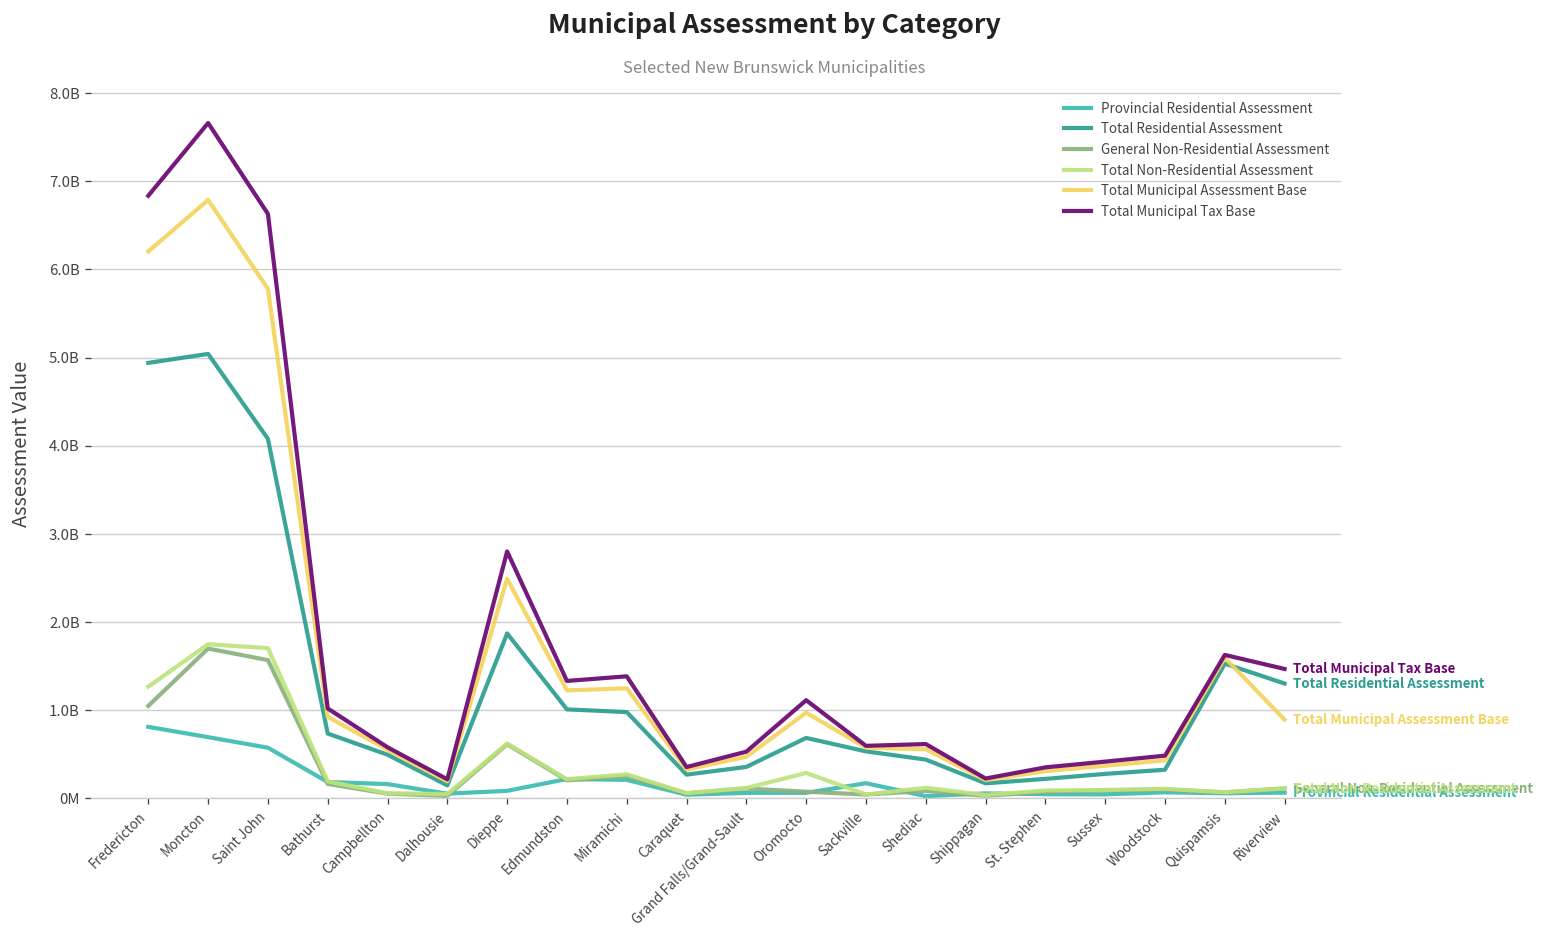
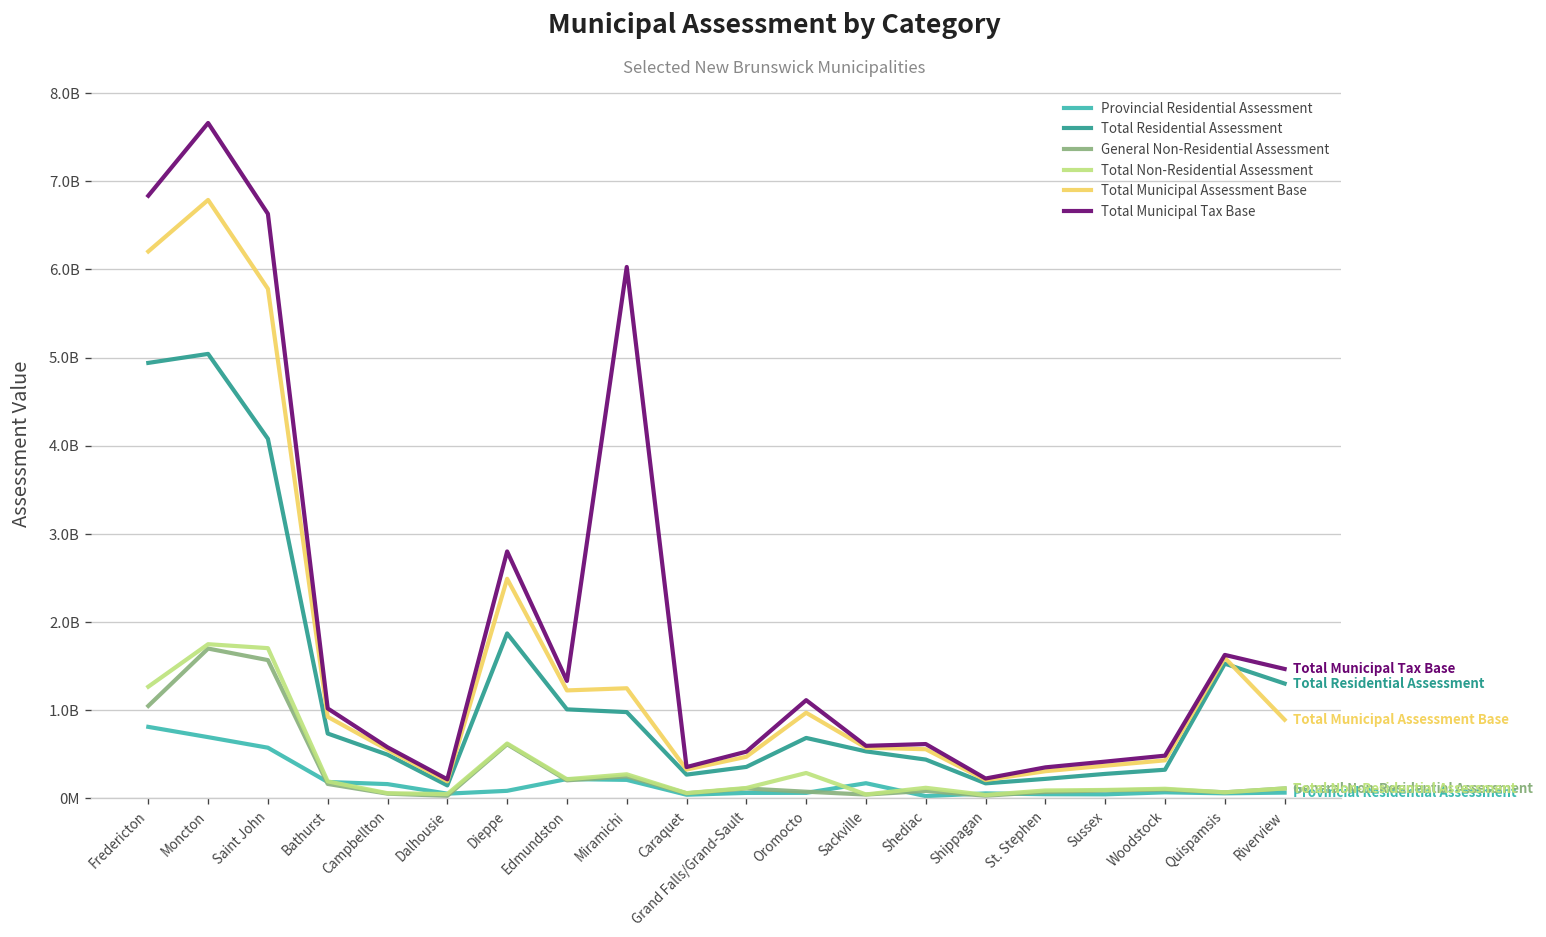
  {
    "General Non-Residential Assessment": {
      "Fredericton": 1000000000,
      "Moncton": 1700000000,
      "Saint John": 1600000000,
      "Shediac": 100000000
    },
    "Total Non-Residential Assessment": {
      "Fredericton": 1300000000,
      "Moncton": 1700000000,
      "Saint John": 1700000000,
      "Oromocto": 300000000,
      "Shediac": 100000000
    },
    "Total Municipal Assessment Base": {
      "Fredericton": 6200000000,
      "Moncton": 6800000000,
      "Saint John": 5800000000,
      "Bathurst": 900000000,
      "Dieppe": 2500000000,
      "Edmundston": 1200000000,
      "Miramichi": 1200000000,
      "Grand Falls/Grand-Sault": 500000000,
      "Oromocto": 1000000000,
      "Shediac": 600000000,
      "St. Stephen": 300000000,
      "Sussex": 400000000,
      "Woodstock": 400000000,
      "Riverview": 900000000
    },
    "Total Municipal Tax Base": {
      "Fredericton": 6800000000,
      "Moncton": 7700000000,
      "Saint John": 6600000000,
      "Bathurst": 1000000000,
      "Dieppe": 2800000000,
      "Edmundston": 1300000000,
-     "Miramichi": 1400000000,
+     "Miramichi": 6000000000,
      "Grand Falls/Grand-Sault": 500000000,
      "Oromocto": 1100000000,
      "Shediac": 600000000,
      "St. Stephen": 300000000,
      "Sussex": 400000000,
      "Woodstock": 500000000,
      "Riverview": 1500000000
    }
  }
